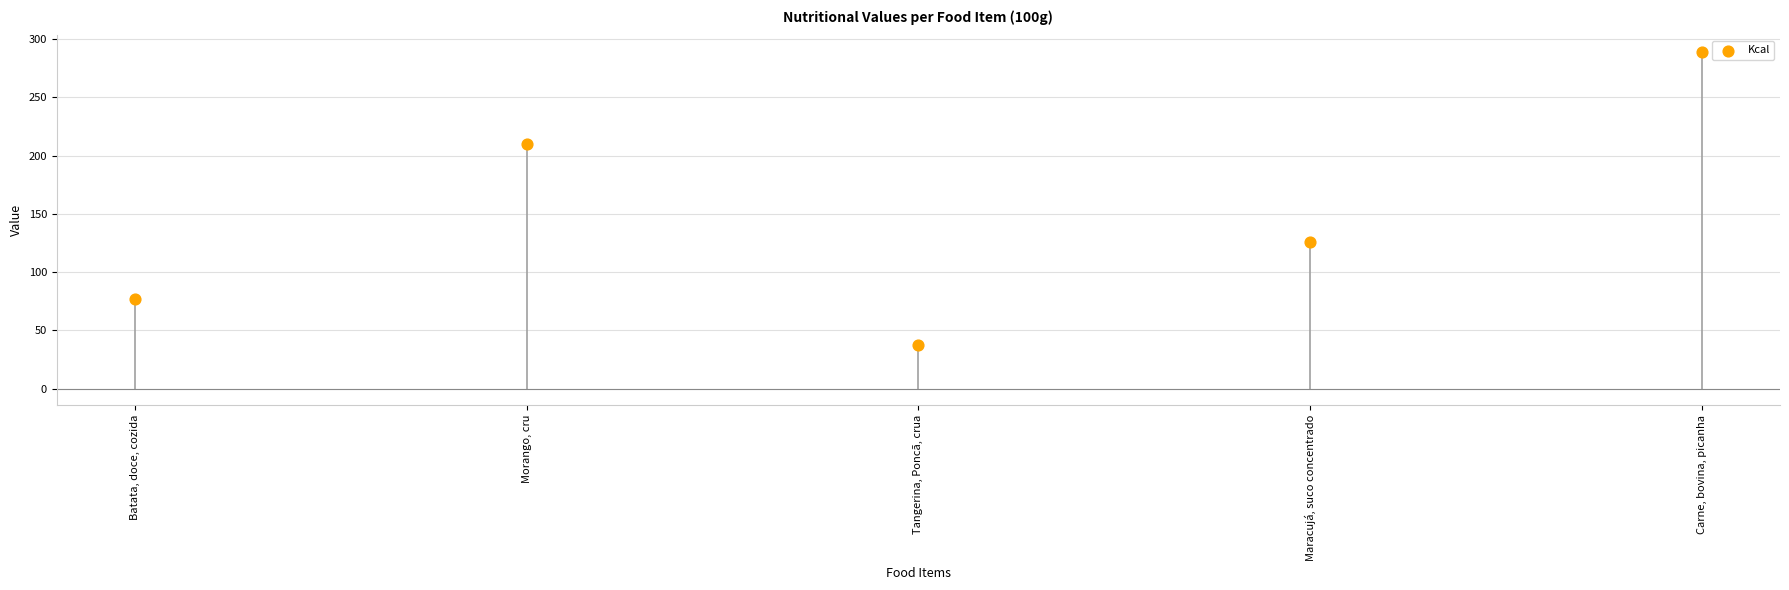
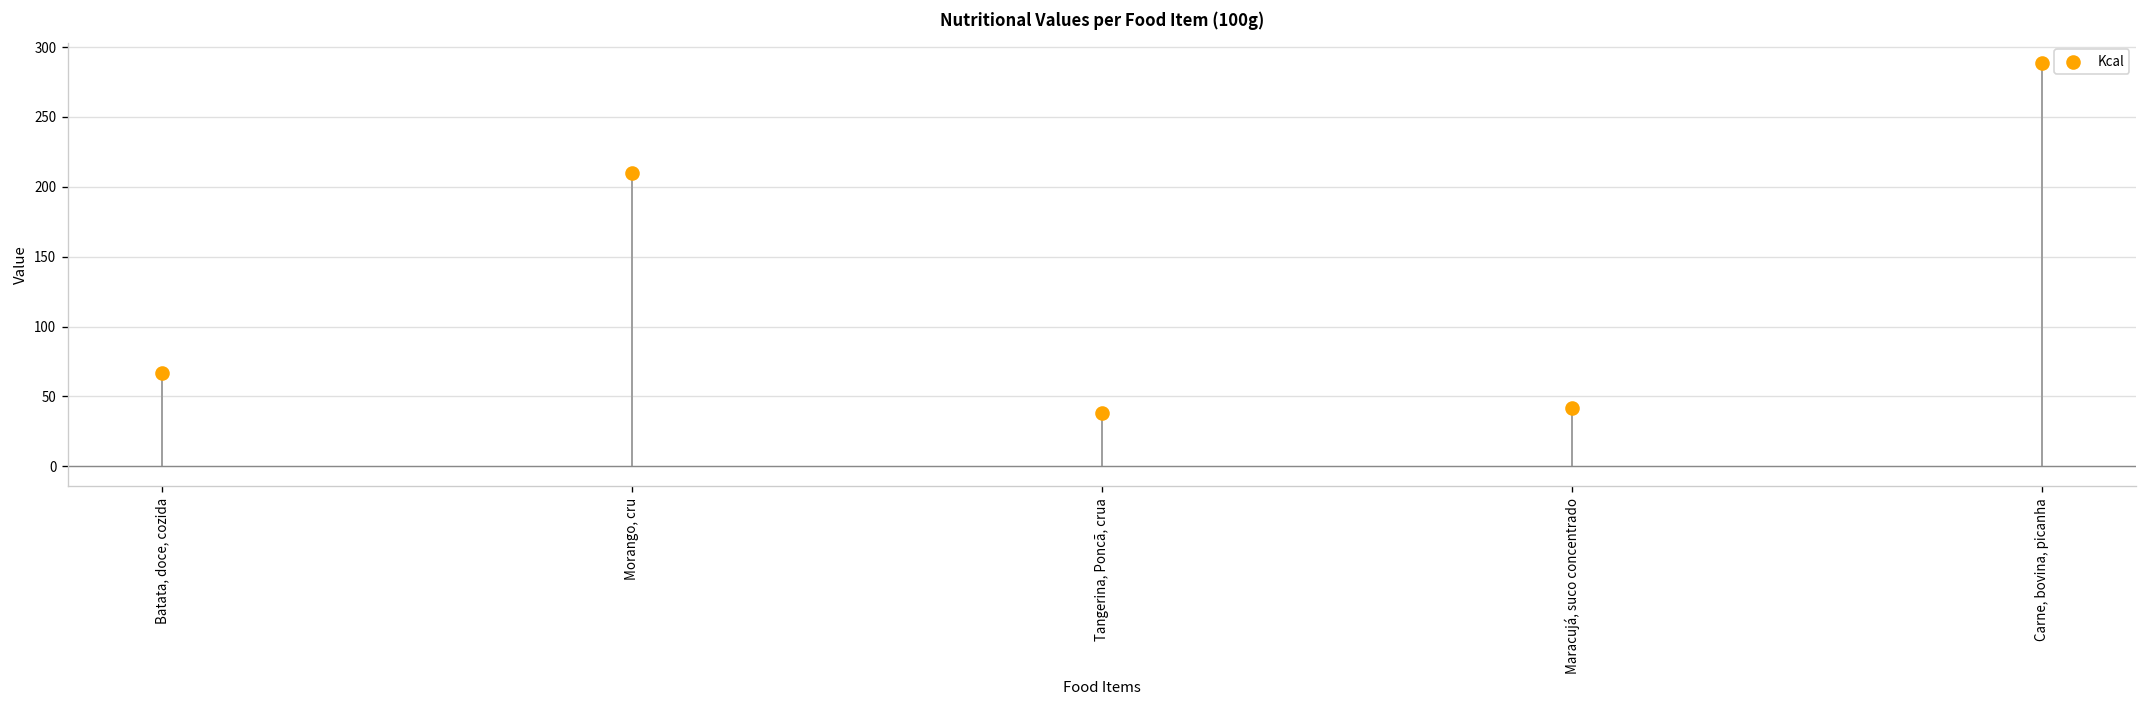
  {
    "Kcal": {
-     "Batata, doce, cozida": 77,
-     "Maracujá, suco concentrado": 126
+     "Batata, doce, cozida": 67,
+     "Maracujá, suco concentrado": 42
    }
  }
